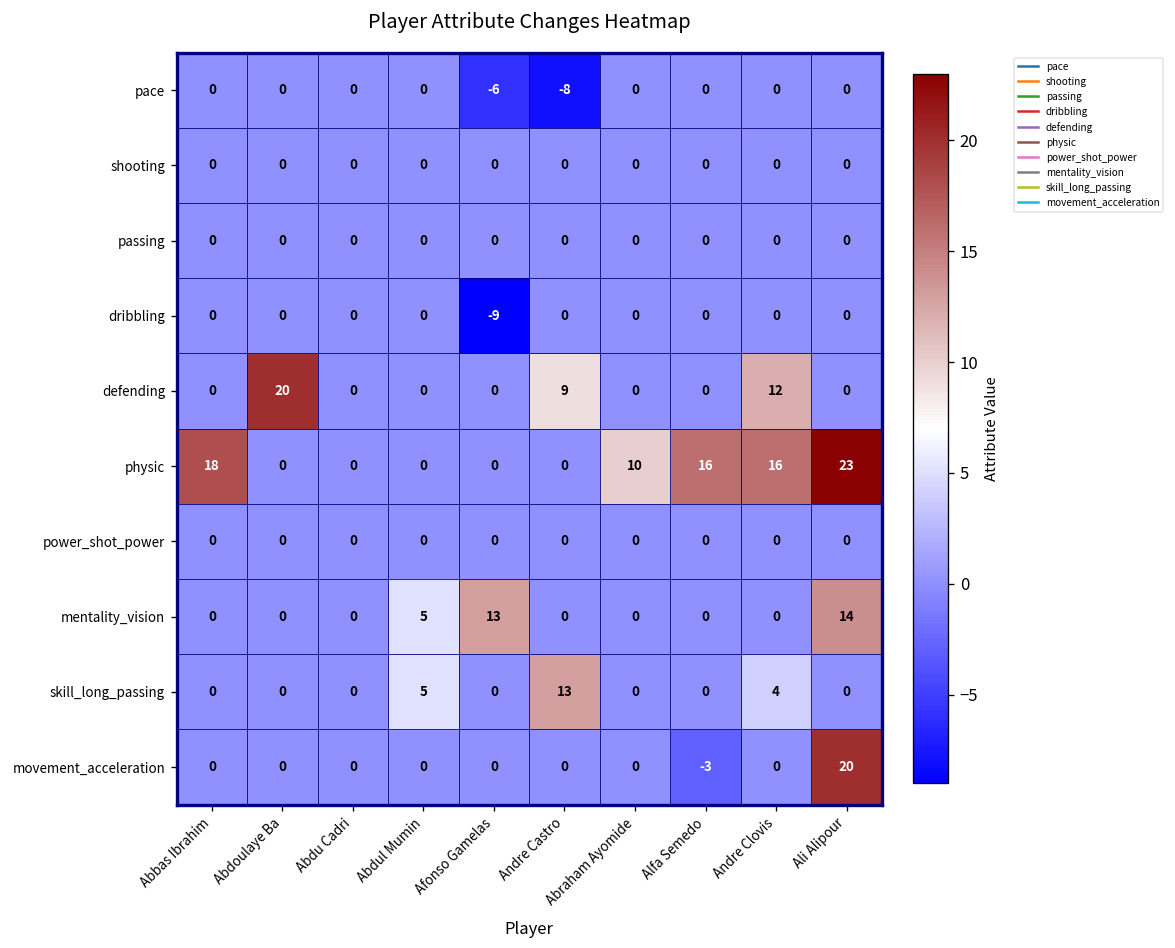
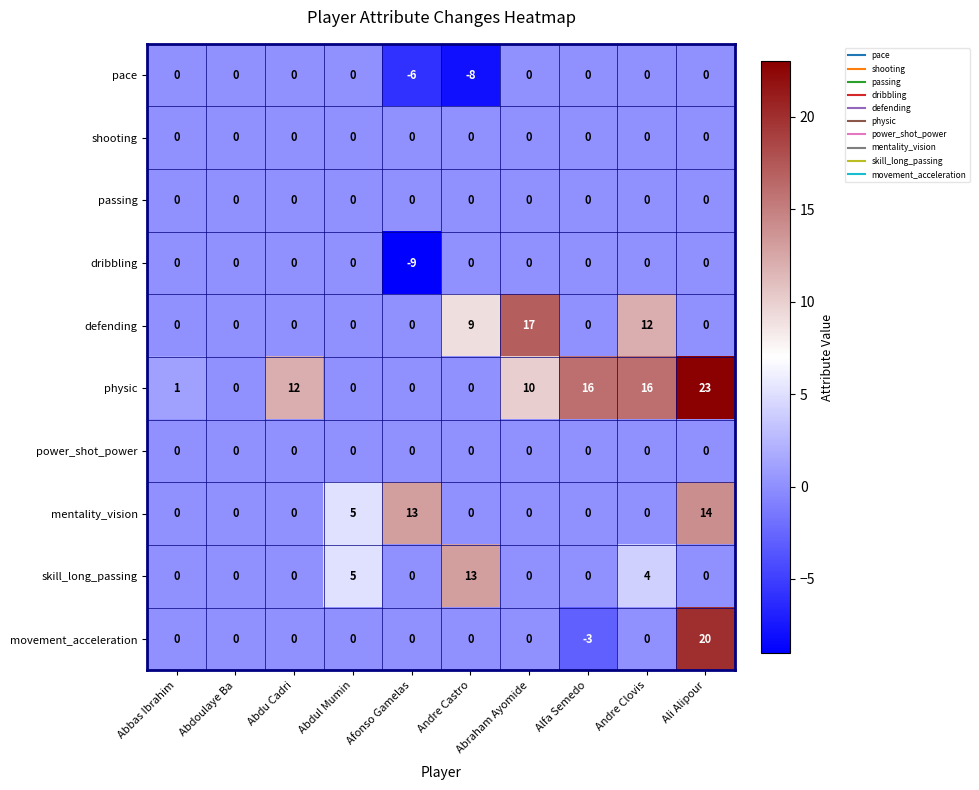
  {
    "pace": {
      "Abbas Ibrahim": 0,
      "Abdoulaye Ba": 0,
      "Abdu Cadri": 0,
      "Abdul Mumin": 0,
      "Afonso Gamelas": -6,
      "Andre Castro": -8,
      "Abraham Ayomide": 0,
      "Alfa Semedo": 0,
      "Andre Clovis": 0,
      "Ali Alipour": 0
    },
    "shooting": {
      "Abbas Ibrahim": 0,
      "Abdoulaye Ba": 0,
      "Abdu Cadri": 0,
      "Abdul Mumin": 0,
      "Afonso Gamelas": 0,
      "Andre Castro": 0,
      "Abraham Ayomide": 0,
      "Alfa Semedo": 0,
      "Andre Clovis": 0,
      "Ali Alipour": 0
    },
    "passing": {
      "Abbas Ibrahim": 0,
      "Abdoulaye Ba": 0,
      "Abdu Cadri": 0,
      "Abdul Mumin": 0,
      "Afonso Gamelas": 0,
      "Andre Castro": 0,
      "Abraham Ayomide": 0,
      "Alfa Semedo": 0,
      "Andre Clovis": 0,
      "Ali Alipour": 0
    },
    "dribbling": {
      "Abbas Ibrahim": 0,
      "Abdoulaye Ba": 0,
      "Abdu Cadri": 0,
      "Abdul Mumin": 0,
      "Afonso Gamelas": -9,
      "Andre Castro": 0,
      "Abraham Ayomide": 0,
      "Alfa Semedo": 0,
      "Andre Clovis": 0,
      "Ali Alipour": 0
    },
    "defending": {
      "Abbas Ibrahim": 0,
-     "Abdoulaye Ba": 20,
+     "Abdoulaye Ba": 0,
      "Abdu Cadri": 0,
      "Abdul Mumin": 0,
      "Afonso Gamelas": 0,
      "Andre Castro": 9,
-     "Abraham Ayomide": 0,
+     "Abraham Ayomide": 17,
      "Alfa Semedo": 0,
      "Andre Clovis": 12,
      "Ali Alipour": 0
    },
    "physic": {
-     "Abbas Ibrahim": 18,
+     "Abbas Ibrahim": 1,
      "Abdoulaye Ba": 0,
-     "Abdu Cadri": 0,
+     "Abdu Cadri": 12,
      "Abdul Mumin": 0,
      "Afonso Gamelas": 0,
      "Andre Castro": 0,
      "Abraham Ayomide": 10,
      "Alfa Semedo": 16,
      "Andre Clovis": 16,
      "Ali Alipour": 23
    },
    "power_shot_power": {
      "Abbas Ibrahim": 0,
      "Abdoulaye Ba": 0,
      "Abdu Cadri": 0,
      "Abdul Mumin": 0,
      "Afonso Gamelas": 0,
      "Andre Castro": 0,
      "Abraham Ayomide": 0,
      "Alfa Semedo": 0,
      "Andre Clovis": 0,
      "Ali Alipour": 0
    },
    "mentality_vision": {
      "Abbas Ibrahim": 0,
      "Abdoulaye Ba": 0,
      "Abdu Cadri": 0,
      "Abdul Mumin": 5,
      "Afonso Gamelas": 13,
      "Andre Castro": 0,
      "Abraham Ayomide": 0,
      "Alfa Semedo": 0,
      "Andre Clovis": 0,
      "Ali Alipour": 14
    },
    "skill_long_passing": {
      "Abbas Ibrahim": 0,
      "Abdoulaye Ba": 0,
      "Abdu Cadri": 0,
      "Abdul Mumin": 5,
      "Afonso Gamelas": 0,
      "Andre Castro": 13,
      "Abraham Ayomide": 0,
      "Alfa Semedo": 0,
      "Andre Clovis": 4,
      "Ali Alipour": 0
    },
    "movement_acceleration": {
      "Abbas Ibrahim": 0,
      "Abdoulaye Ba": 0,
      "Abdu Cadri": 0,
      "Abdul Mumin": 0,
      "Afonso Gamelas": 0,
      "Andre Castro": 0,
      "Abraham Ayomide": 0,
      "Alfa Semedo": -3,
      "Andre Clovis": 0,
      "Ali Alipour": 20
    }
  }
